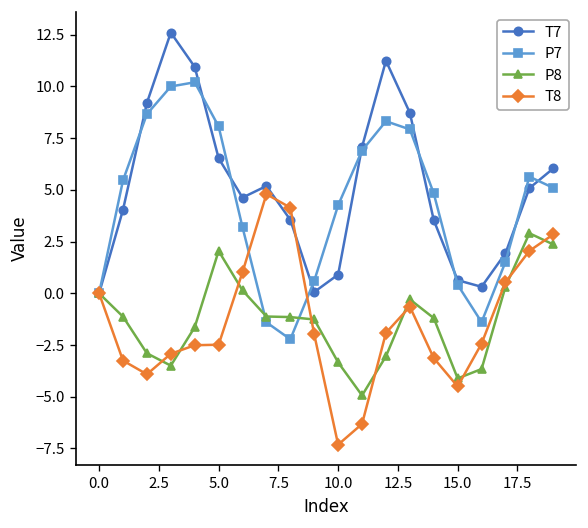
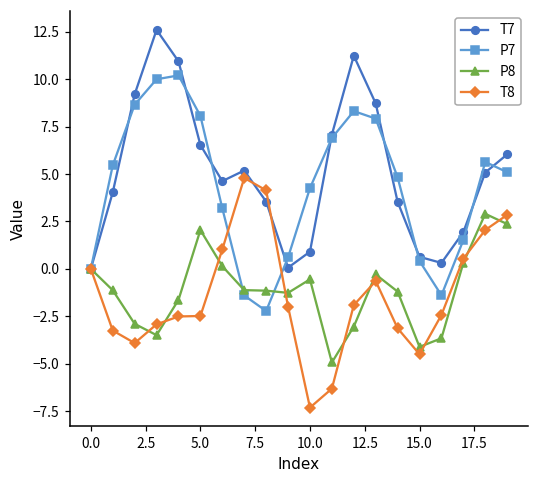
  {
    "P8": {
      "5.0": 2.0,
-     "10.0": -3.3,
+     "10.0": -0.6,
      "15.0": -4.1
    },
    "T8": {
      "5.0": -2.5,
      "10.0": -7.3,
      "15.0": -4.5
    }
  }
